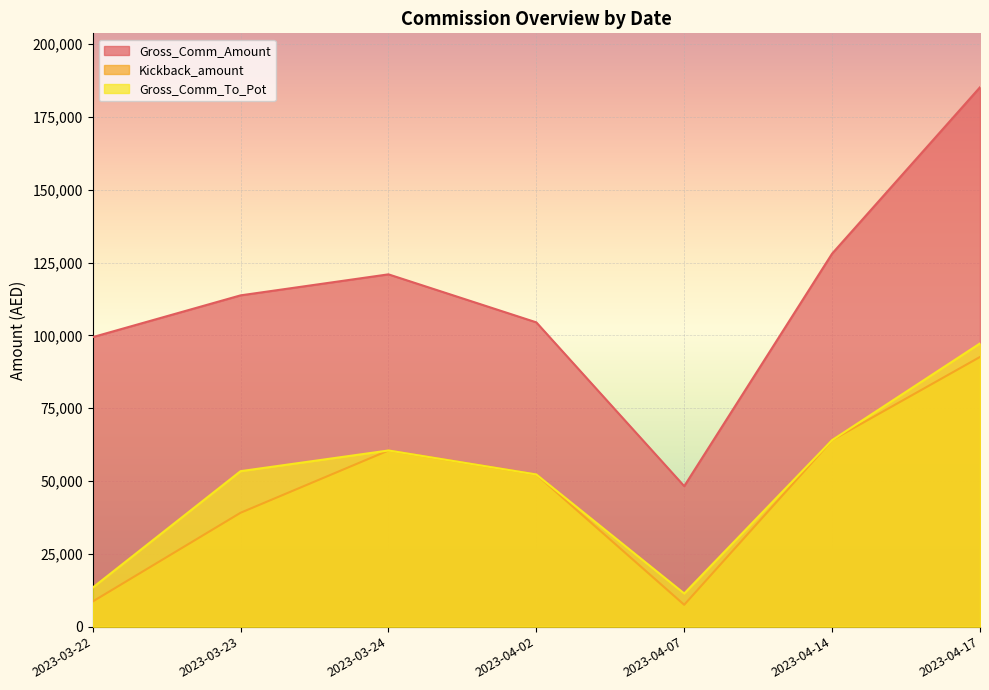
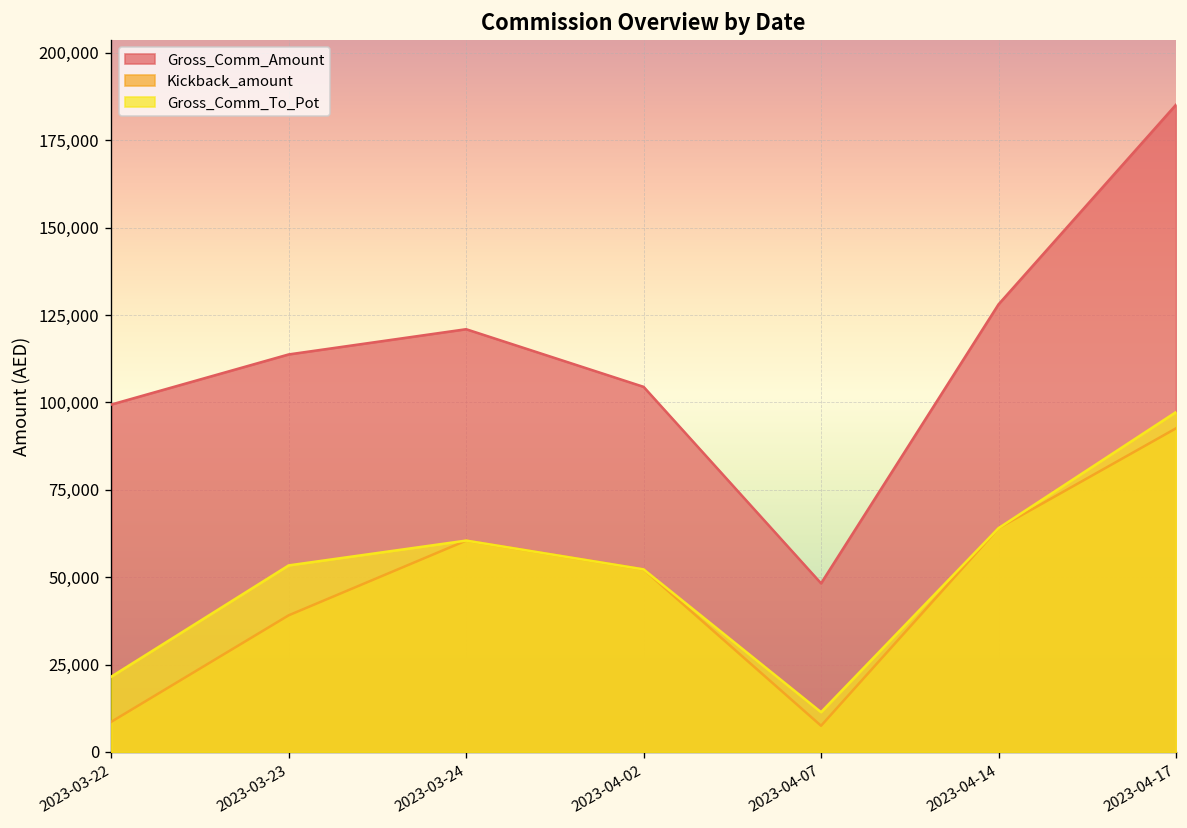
  {
    "Gross_Comm_Amount": {
      "2023-03-22": "99,000",
      "2023-03-23": "114,000",
      "2023-03-24": "121,000",
      "2023-04-02": "104,000",
      "2023-04-07": "48,000",
      "2023-04-14": "128,000",
      "2023-04-17": "185,000"
    },
    "Kickback_amount": {
      "2023-03-22": "9,000",
      "2023-03-23": "39,000",
      "2023-04-07": "8,000",
      "2023-04-17": "93,000"
    },
    "Gross_Comm_To_Pot": {
-     "2023-03-22": "13,000",
+     "2023-03-22": "22,000",
      "2023-03-23": "53,000",
      "2023-04-07": "11,000",
      "2023-04-17": "97,000"
    }
  }
